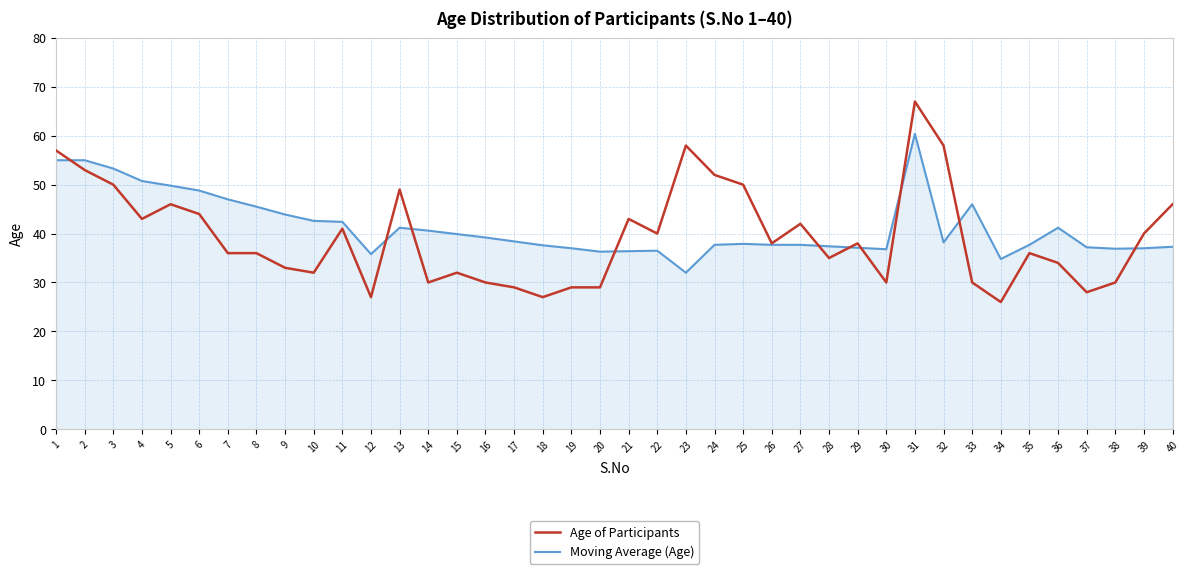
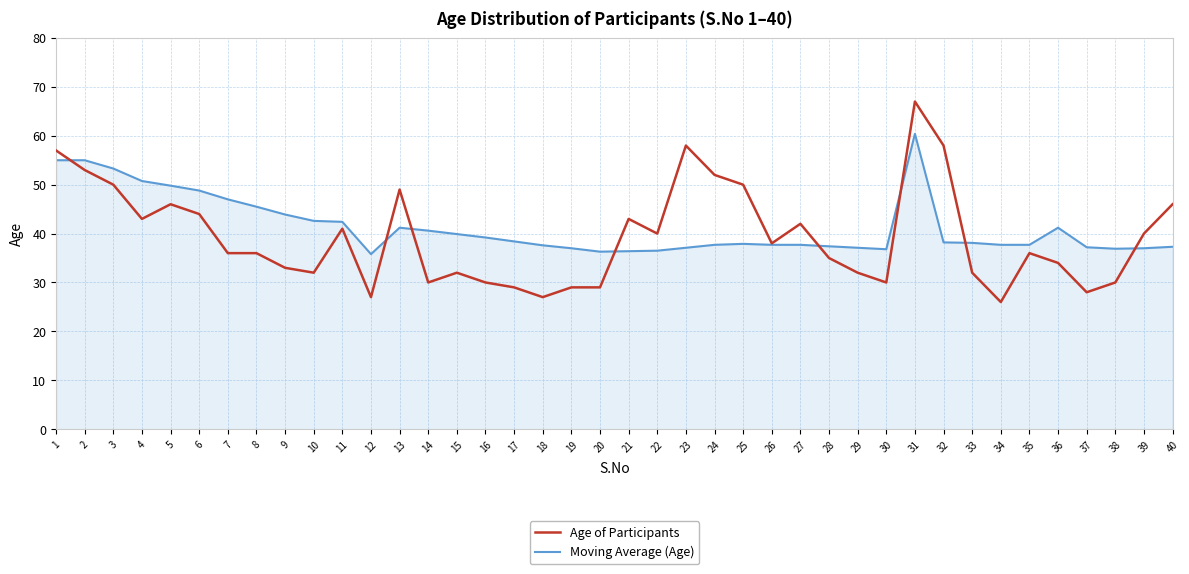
  {
    "Age of Participants": {
      "1": 57,
      "2": 53,
      "3": 50,
      "4": 43,
      "5": 46,
      "6": 44,
      "7": 36,
      "8": 36,
      "9": 33,
      "10": 32,
      "11": 41,
      "12": 27,
      "13": 49,
      "14": 30,
      "15": 32,
      "16": 30,
      "17": 29,
      "18": 27,
      "19": 29,
      "20": 29,
      "21": 43,
      "22": 40,
      "23": 58,
      "24": 52,
      "25": 50,
      "27": 42,
      "28": 35,
-     "29": 38,
+     "29": 32,
      "30": 30,
      "31": 67,
      "32": 58,
-     "33": 30,
+     "33": 32,
      "34": 26,
      "35": 36,
      "36": 34,
      "37": 28,
      "38": 30,
      "39": 40,
      "40": 46
    },
    "Moving Average (Age)": {
      "1": 55,
      "2": 55,
      "3": 53,
      "4": 51,
      "5": 50,
      "6": 49,
      "7": 47,
      "8": 46,
      "9": 44,
      "10": 43,
      "11": 42,
      "12": 36,
      "13": 41,
      "14": 41,
      "15": 40,
      "16": 39,
      "17": 38,
      "18": 38,
      "19": 37,
      "20": 36,
      "21": 36,
      "22": 37,
-     "23": 32,
+     "23": 37,
      "24": 38,
      "25": 38,
      "27": 38,
      "28": 37,
      "29": 37,
      "30": 37,
      "31": 60,
      "32": 38,
-     "33": 46,
-     "34": 35,
+     "33": 38,
+     "34": 38,
      "35": 38,
      "36": 41,
      "37": 37,
      "38": 37,
      "39": 37,
      "40": 37
    }
  }
